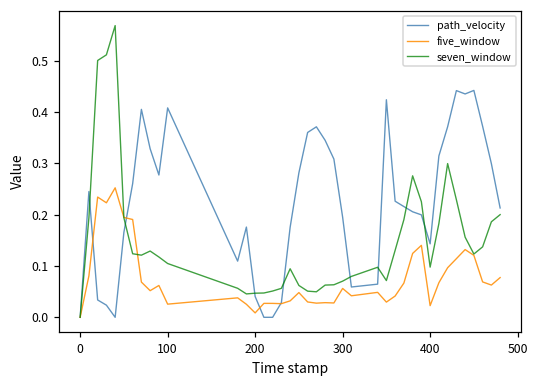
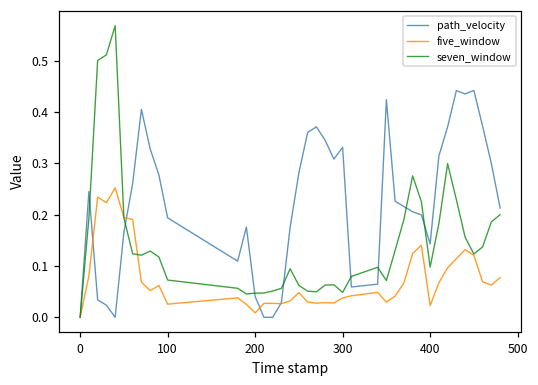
  {
    "path_velocity": {
-     "100": 0.41,
+     "100": 0.19,
      "200": 0.04,
-     "300": 0.20,
+     "300": 0.33,
      "400": 0.14
    },
    "five_window": {
      "100": 0.03,
      "200": 0.01,
-     "300": 0.06,
+     "300": 0.04,
      "400": 0.02
    },
    "seven_window": {
-     "100": 0.10,
+     "100": 0.07,
      "200": 0.05,
-     "300": 0.07,
+     "300": 0.05,
      "400": 0.10
    }
  }
